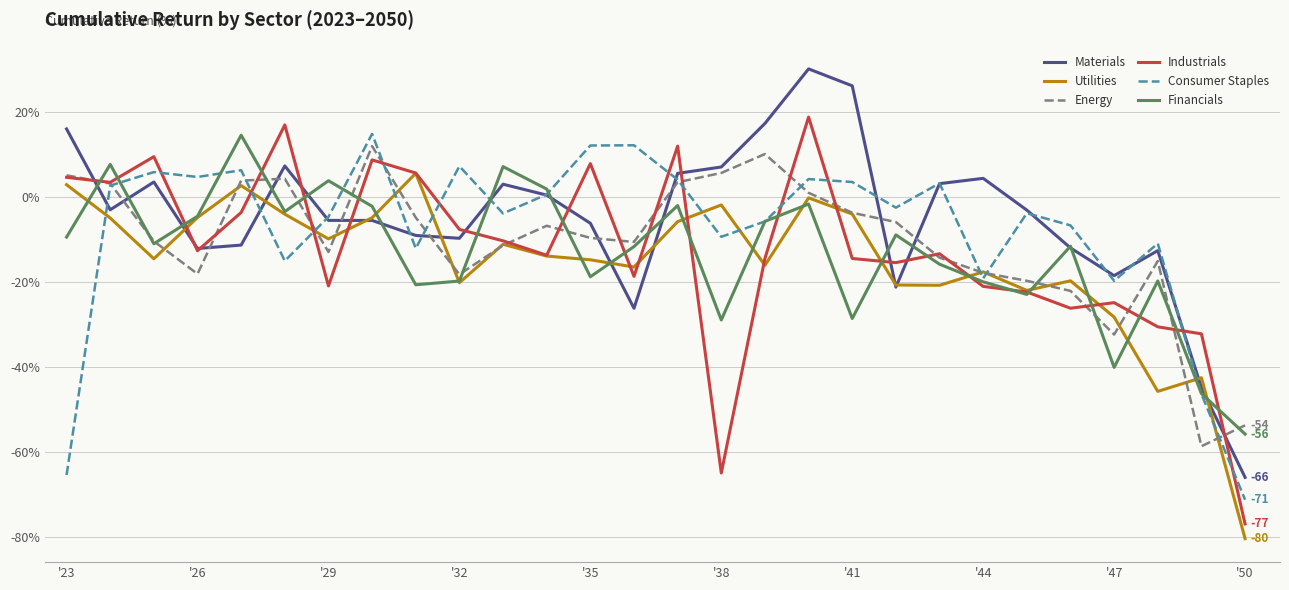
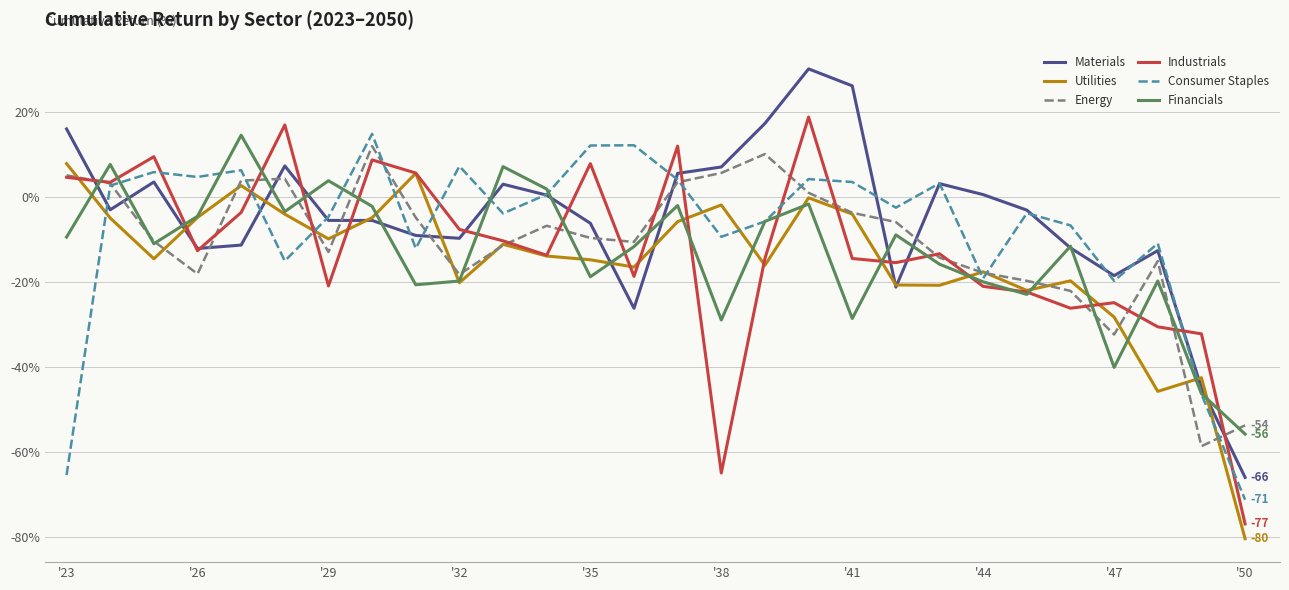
  {
    "Materials": {
      "'23": "16%",
      "'29": "-5%",
      "'32": "-10%",
      "'35": "-6%",
      "'38": "7%",
      "'41": "26%",
-     "'44": "4%",
+     "'44": "1%",
      "'47": "-18%"
    },
    "Utilities": {
-     "'23": "3%",
+     "'23": "8%",
      "'29": "-10%",
      "'35": "-15%",
      "'38": "-2%",
      "'47": "-28%"
    },
    "Industrials": {
      "'50": "-77"
    },
    "Consumer Staples": {
      "'50": "-71"
    }
  }
